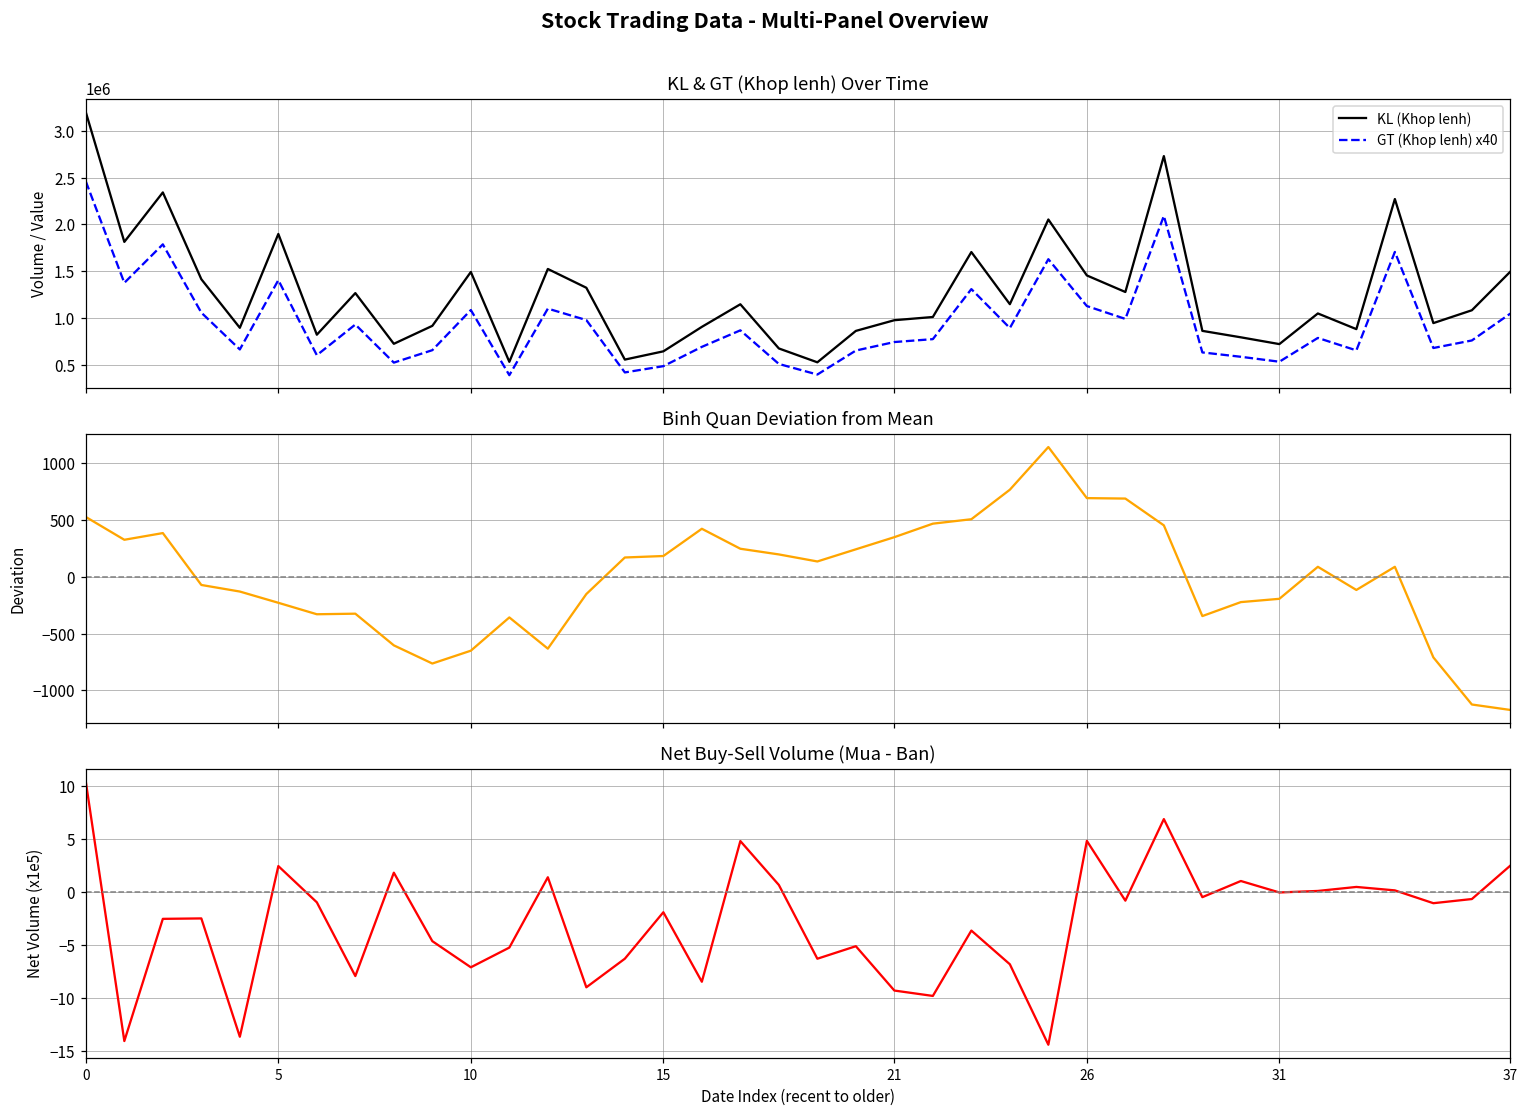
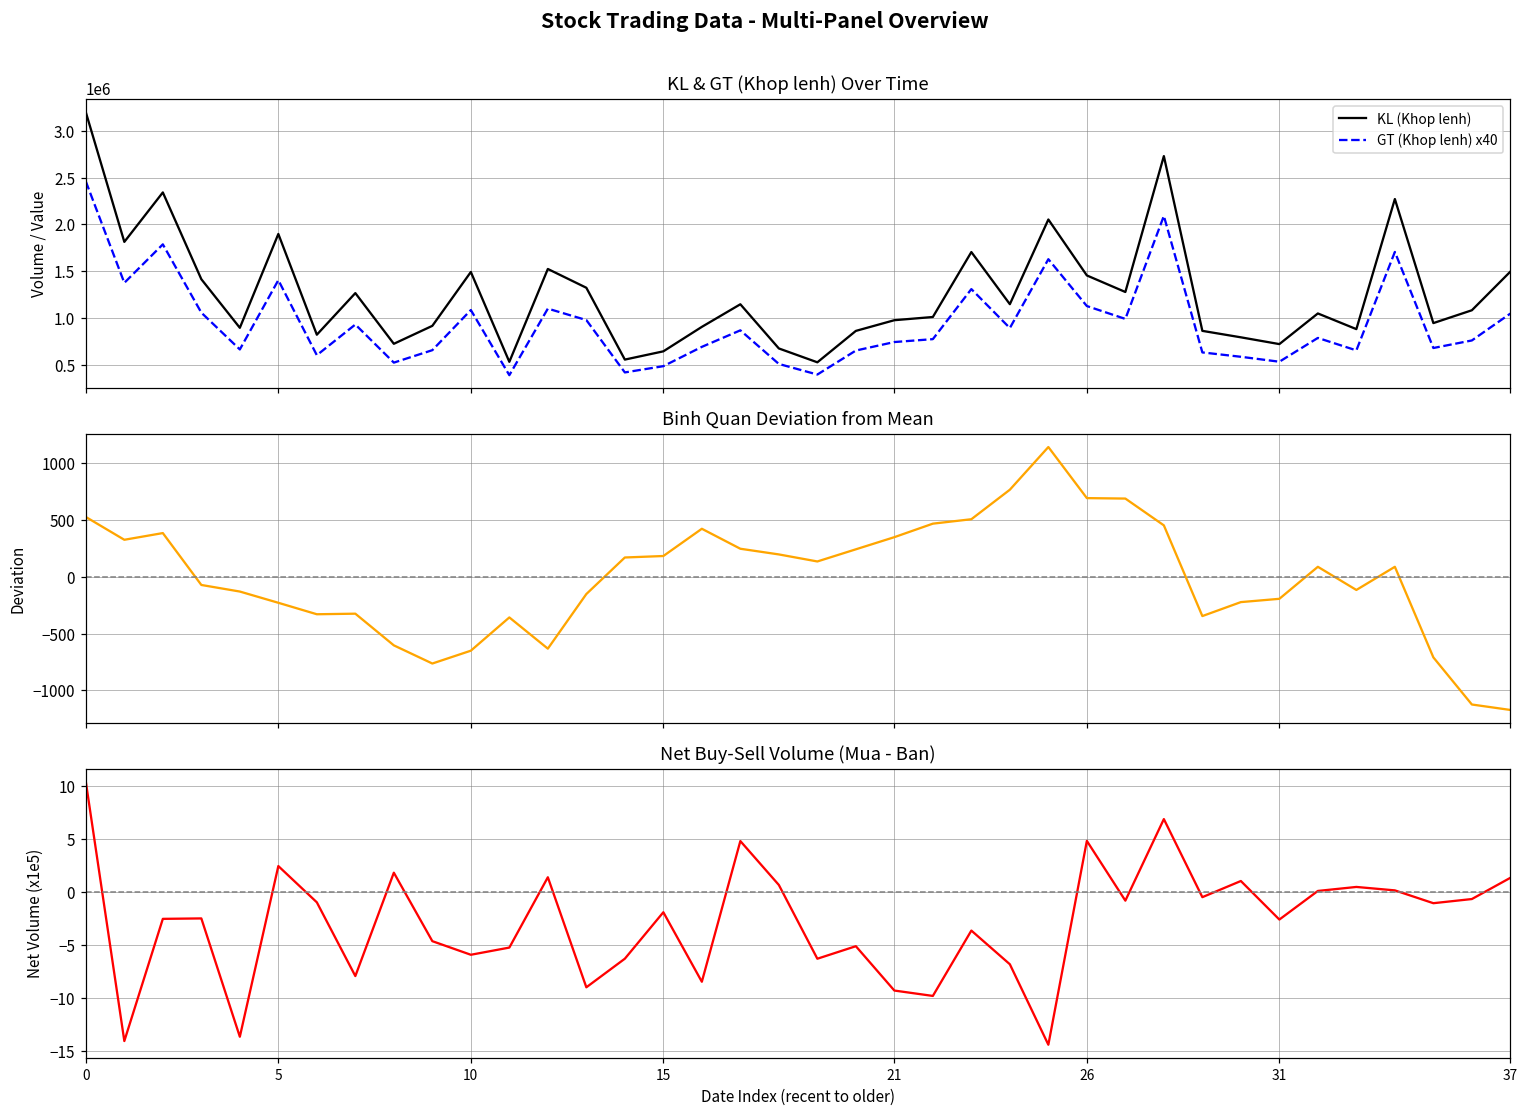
  {
    "Net Buy-Sell Volume (Mua - Ban)": {
      "0": 10,
      "5": 2,
-     "10": -7,
+     "10": -6,
      "15": -2,
      "21": -9,
      "26": 5,
-     "31": 0,
-     "37": 2
+     "31": -3,
+     "37": 1
    }
  }
